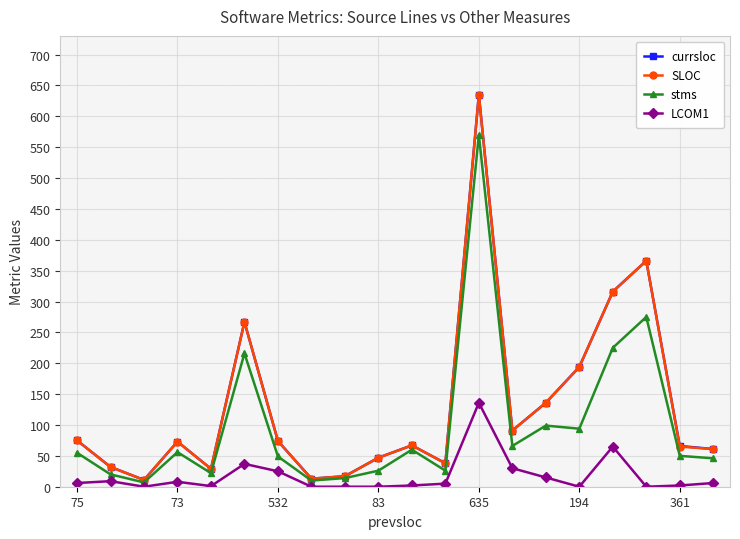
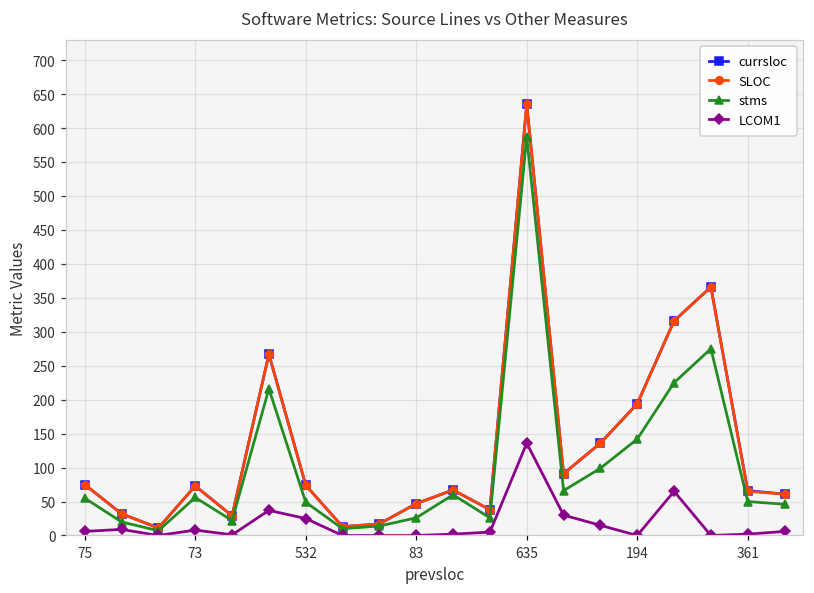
  {
    "stms": {
      "75": 60,
      "73": 60,
      "532": 50,
      "83": 30,
-     "635": 570,
-     "194": 90,
+     "635": 590,
+     "194": 140,
      "361": 50
    },
    "LCOM1": {
      "75": 10,
      "73": 10,
      "532": 30,
      "83": 0,
      "635": 140,
      "194": 0,
      "361": 0
    }
  }
